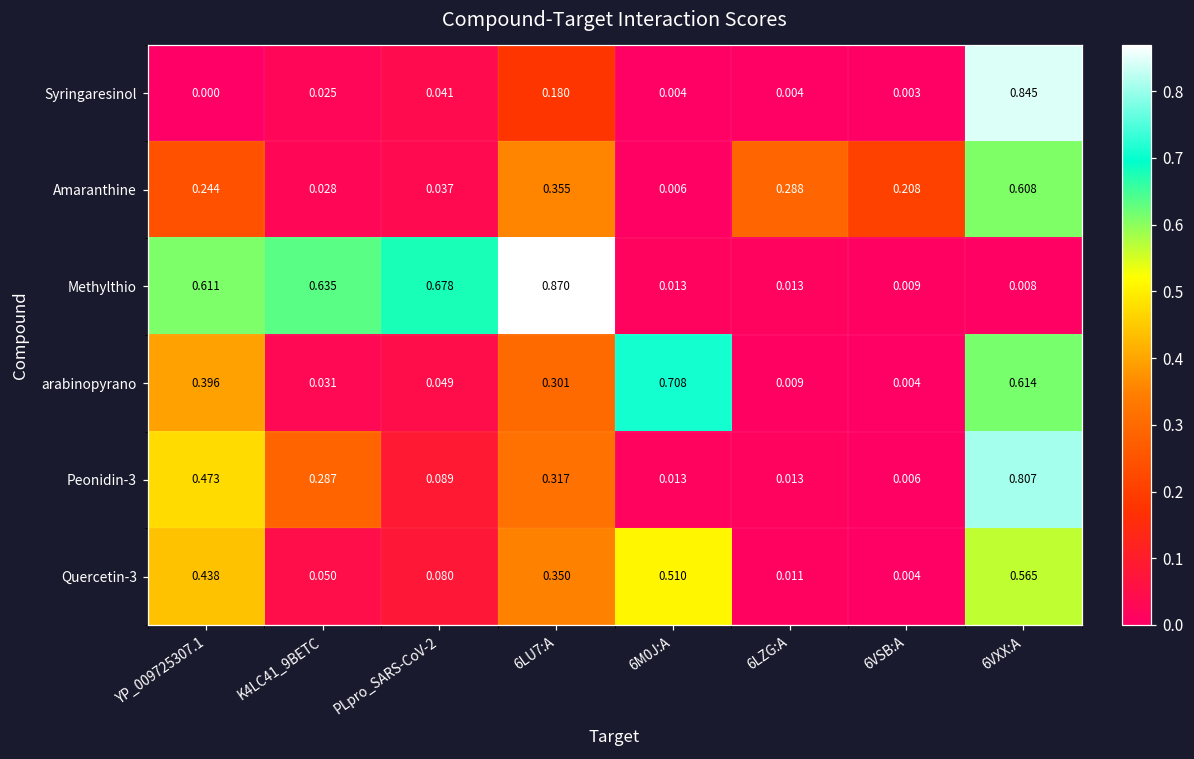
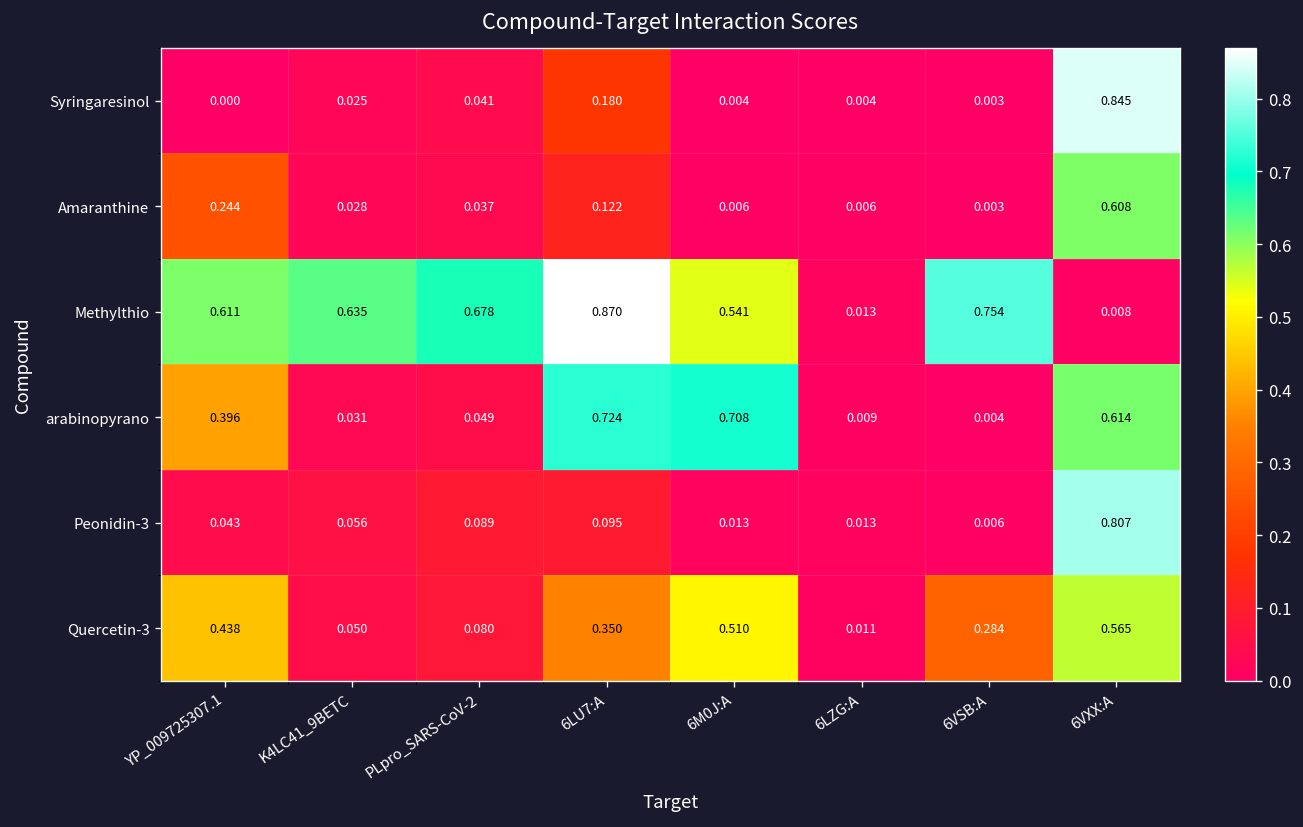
  {
    "Syringaresinol": {
      "YP_009725307.1": 0.000,
      "K4LC41_9BETC": 0.025,
      "PLpro_SARS-CoV-2": 0.041,
      "6LU7:A": 0.180,
      "6M0J:A": 0.004,
      "6LZG:A": 0.004,
      "6VSB:A": 0.003,
      "6VXX:A": 0.845
    },
    "Amaranthine": {
      "YP_009725307.1": 0.244,
      "K4LC41_9BETC": 0.028,
      "PLpro_SARS-CoV-2": 0.037,
-     "6LU7:A": 0.355,
+     "6LU7:A": 0.122,
      "6M0J:A": 0.006,
-     "6LZG:A": 0.288,
-     "6VSB:A": 0.208,
+     "6LZG:A": 0.006,
+     "6VSB:A": 0.003,
      "6VXX:A": 0.608
    },
    "Methylthio": {
      "YP_009725307.1": 0.611,
      "K4LC41_9BETC": 0.635,
      "PLpro_SARS-CoV-2": 0.678,
      "6LU7:A": 0.870,
-     "6M0J:A": 0.013,
+     "6M0J:A": 0.541,
      "6LZG:A": 0.013,
-     "6VSB:A": 0.009,
+     "6VSB:A": 0.754,
      "6VXX:A": 0.008
    },
    "arabinopyrano": {
      "YP_009725307.1": 0.396,
      "K4LC41_9BETC": 0.031,
      "PLpro_SARS-CoV-2": 0.049,
-     "6LU7:A": 0.301,
+     "6LU7:A": 0.724,
      "6M0J:A": 0.708,
      "6LZG:A": 0.009,
      "6VSB:A": 0.004,
      "6VXX:A": 0.614
    },
    "Peonidin-3": {
-     "YP_009725307.1": 0.473,
-     "K4LC41_9BETC": 0.287,
+     "YP_009725307.1": 0.043,
+     "K4LC41_9BETC": 0.056,
      "PLpro_SARS-CoV-2": 0.089,
-     "6LU7:A": 0.317,
+     "6LU7:A": 0.095,
      "6M0J:A": 0.013,
      "6LZG:A": 0.013,
      "6VSB:A": 0.006,
      "6VXX:A": 0.807
    },
    "Quercetin-3": {
      "YP_009725307.1": 0.438,
      "K4LC41_9BETC": 0.050,
      "PLpro_SARS-CoV-2": 0.080,
      "6LU7:A": 0.350,
      "6M0J:A": 0.510,
      "6LZG:A": 0.011,
-     "6VSB:A": 0.004,
+     "6VSB:A": 0.284,
      "6VXX:A": 0.565
    }
  }
